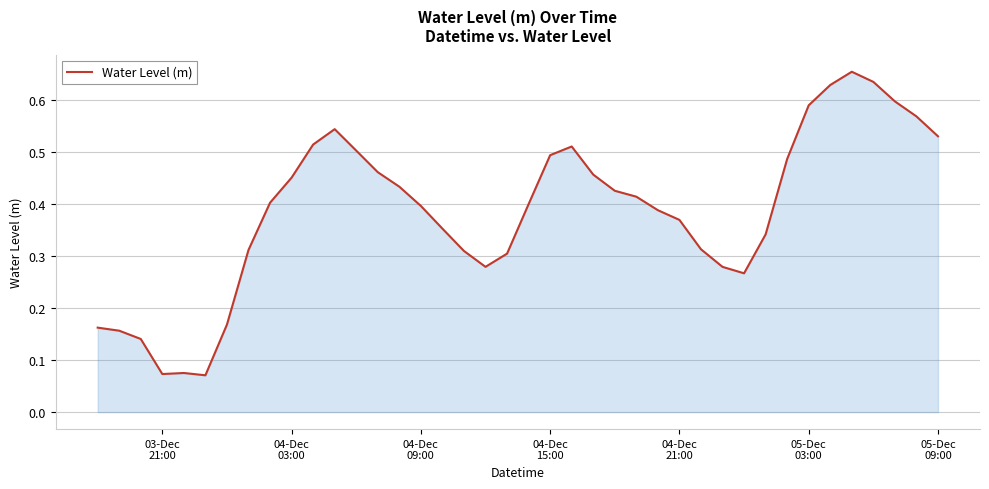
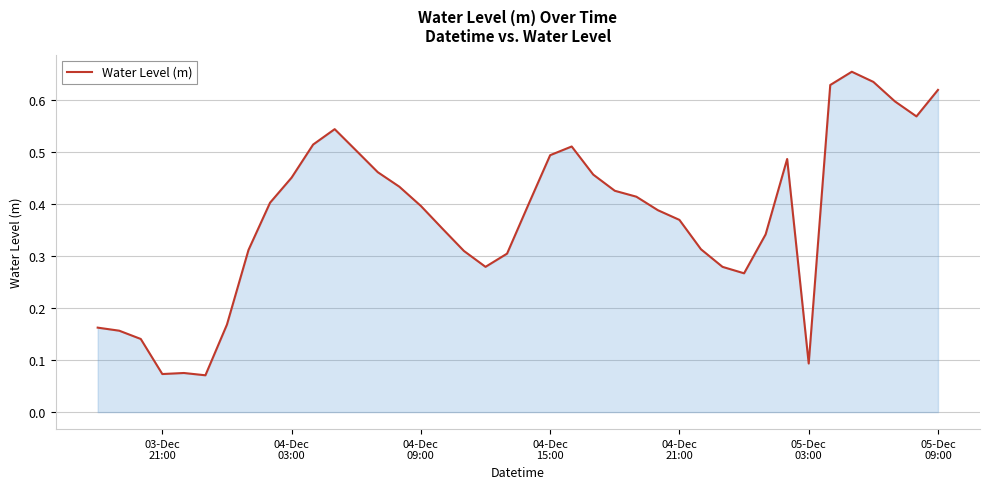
  {
    "03-Dec 21:00": 0.07,
    "04-Dec 03:00": 0.45,
    "04-Dec 09:00": 0.40,
    "04-Dec 15:00": 0.49,
    "04-Dec 21:00": 0.37,
-   "05-Dec 03:00": 0.59,
-   "05-Dec 09:00": 0.53
+   "05-Dec 03:00": 0.09,
+   "05-Dec 09:00": 0.62
  }
